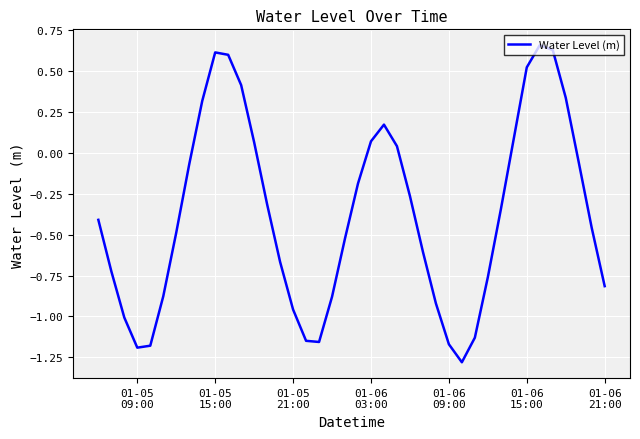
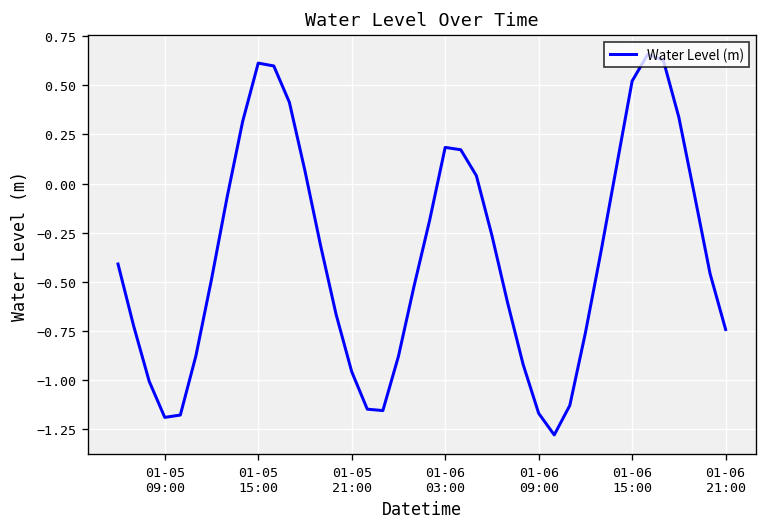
  {
    "01-05 09:00": -1.19,
    "01-05 15:00": 0.61,
    "01-05 21:00": -0.96,
-   "01-06 03:00": 0.07,
+   "01-06 03:00": 0.18,
    "01-06 09:00": -1.17,
    "01-06 15:00": 0.52,
-   "01-06 21:00": -0.81
+   "01-06 21:00": -0.74
  }
